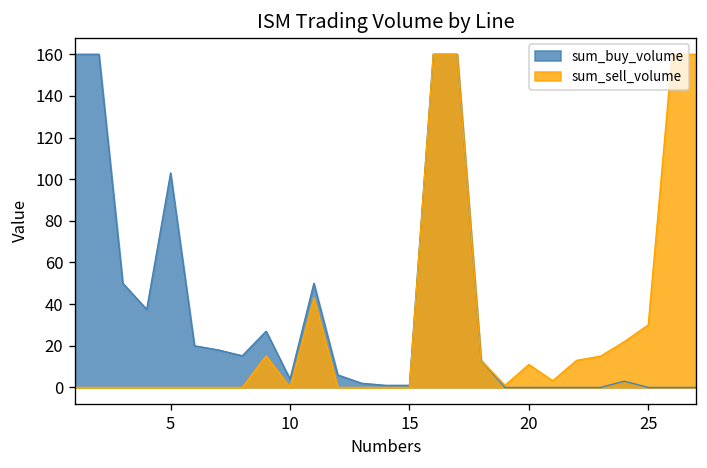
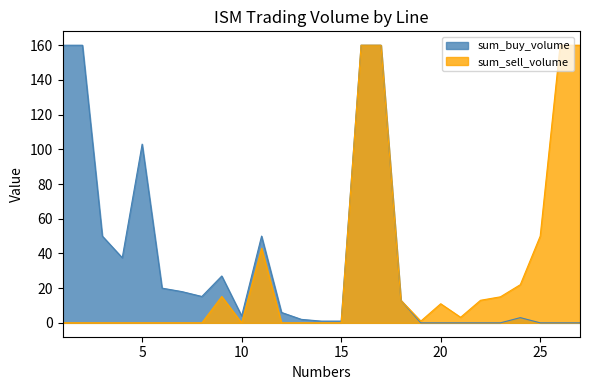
  {
    "sum_buy_volume": {
      "5": 103,
      "10": 4,
      "20": 0,
      "25": 0
    },
    "sum_sell_volume": {
      "5": 0,
      "10": 0,
      "20": 11,
-     "25": 30
+     "25": 50
    }
  }
